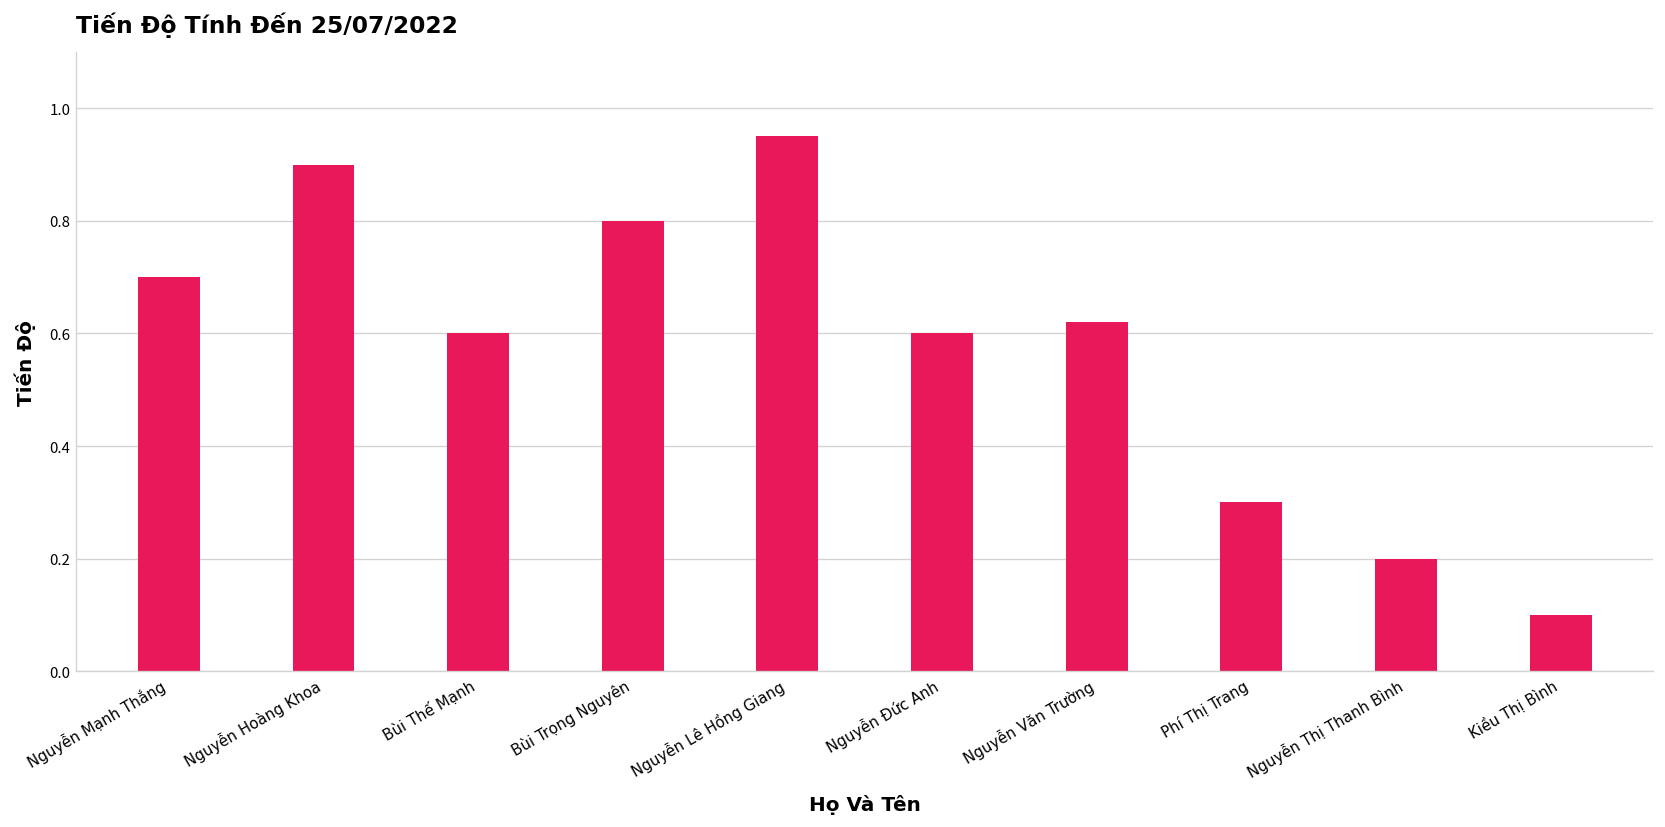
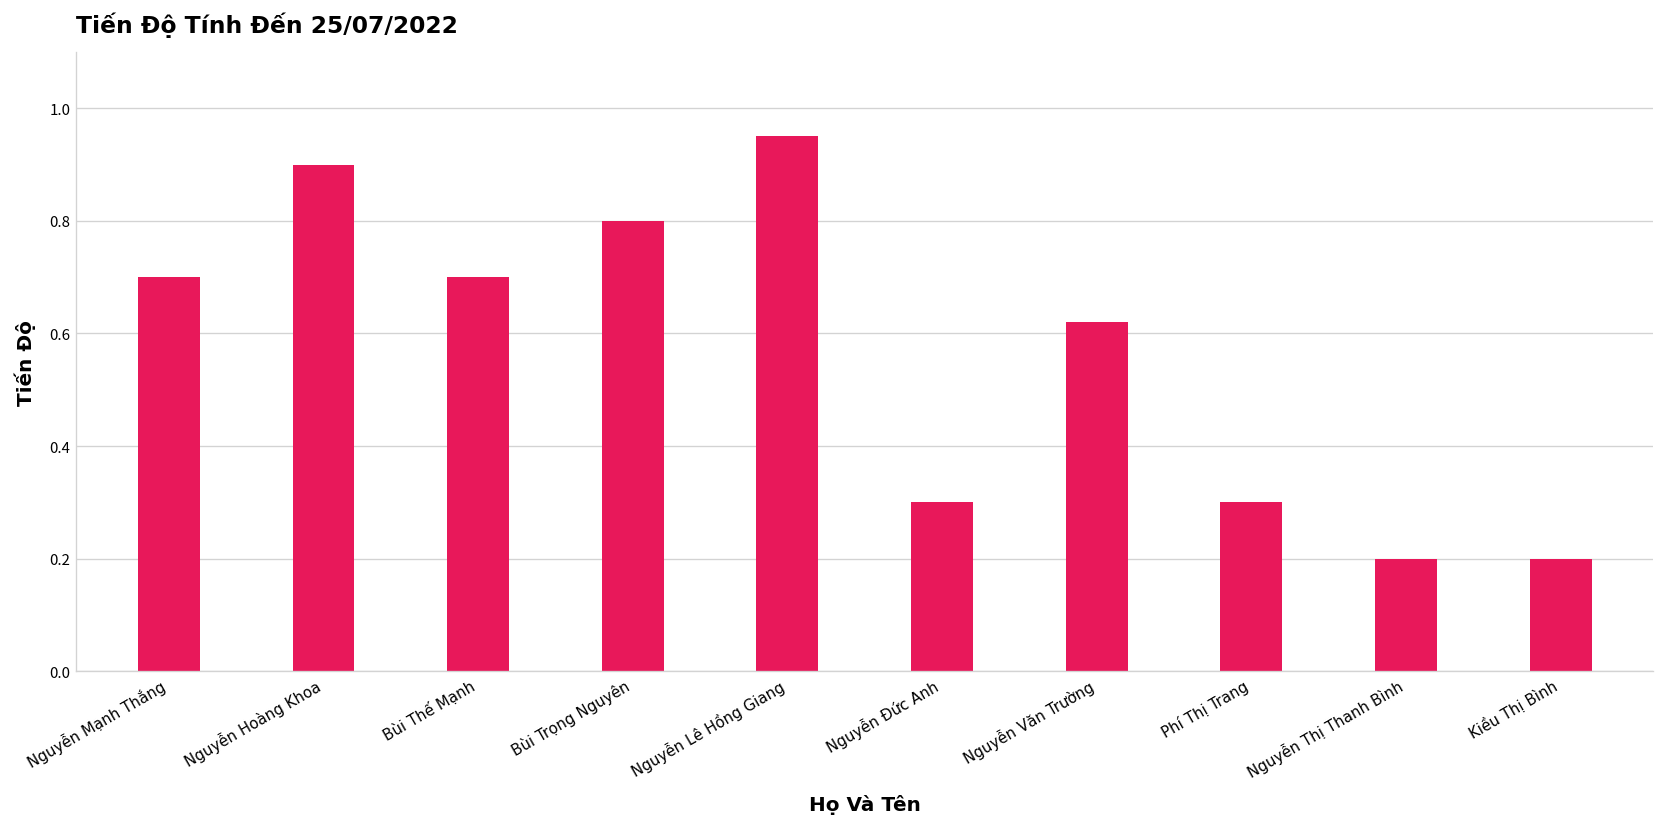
  {
    "Nguyễn Mạnh Thắng": 0.7,
    "Nguyễn Hoàng Khoa": 0.9,
-   "Bùi Thế Mạnh": 0.6,
+   "Bùi Thế Mạnh": 0.7,
    "Bùi Trọng Nguyên": 0.8,
    "Nguyễn Lê Hồng Giang": 0.95,
-   "Nguyễn Đức Anh": 0.6,
+   "Nguyễn Đức Anh": 0.3,
    "Nguyễn Văn Trường": 0.62,
    "Phí Thị Trang": 0.3,
    "Nguyễn Thị Thanh Bình": 0.2,
-   "Kiều Thị Bình": 0.1
+   "Kiều Thị Bình": 0.2
  }
